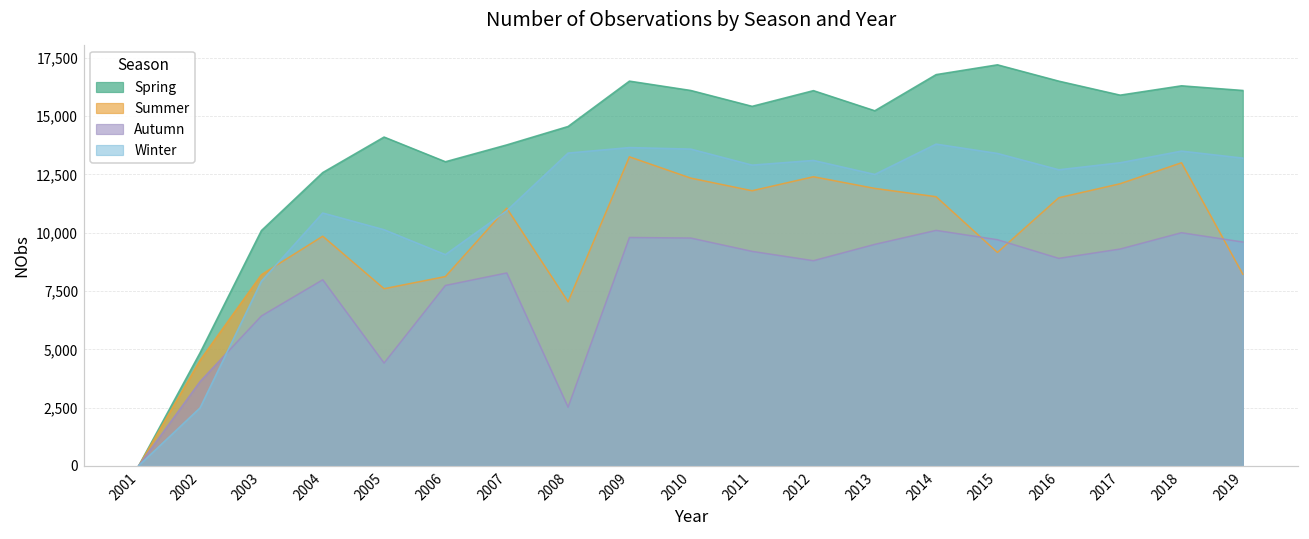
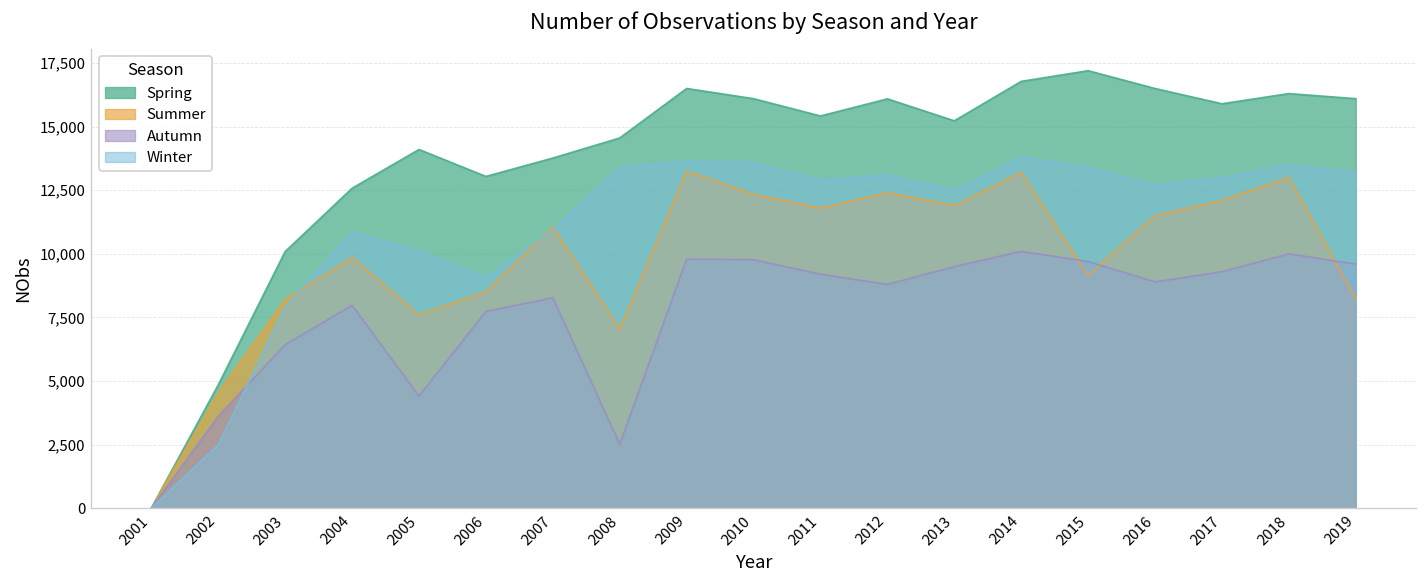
  {
    "Spring": {
      "2002": "4,900",
      "2003": "10,100",
      "2004": "12,600",
      "2005": "14,100",
      "2006": "13,000",
      "2007": "13,800",
      "2008": "14,600",
      "2009": "16,500",
      "2010": "16,100",
      "2011": "15,400",
      "2012": "16,100",
      "2013": "15,200",
      "2014": "16,800",
      "2015": "17,200",
      "2016": "16,500",
      "2017": "15,900",
      "2018": "16,300",
      "2019": "16,100"
    },
    "Summer": {
      "2002": "4,500",
      "2003": "8,200",
      "2004": "9,900",
      "2005": "7,600",
-     "2006": "8,100",
+     "2006": "8,500",
      "2008": "7,000",
      "2009": "13,300",
      "2010": "12,300",
      "2011": "11,800",
      "2012": "12,400",
      "2013": "11,900",
-     "2014": "11,500",
+     "2014": "13,200",
      "2015": "9,200",
      "2016": "11,500",
      "2017": "12,100",
      "2018": "13,000",
      "2019": "8,200"
    }
  }
